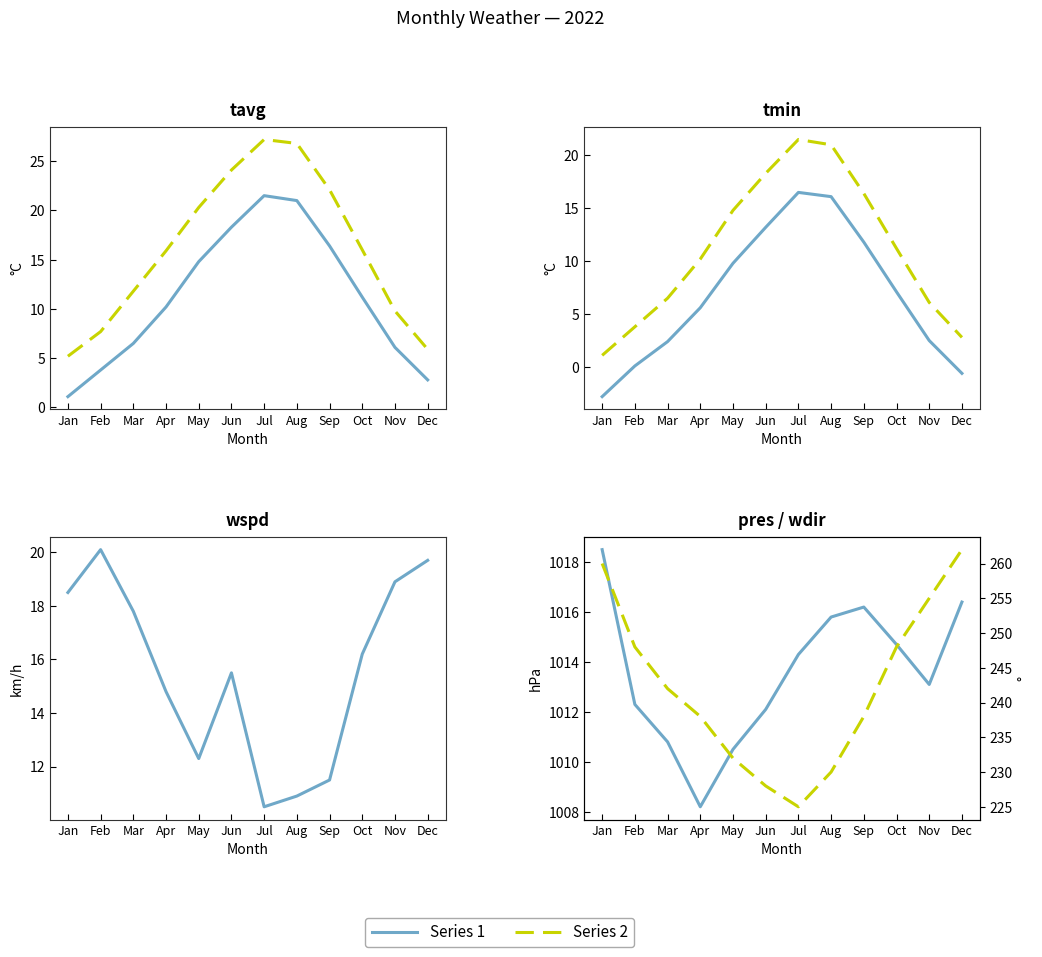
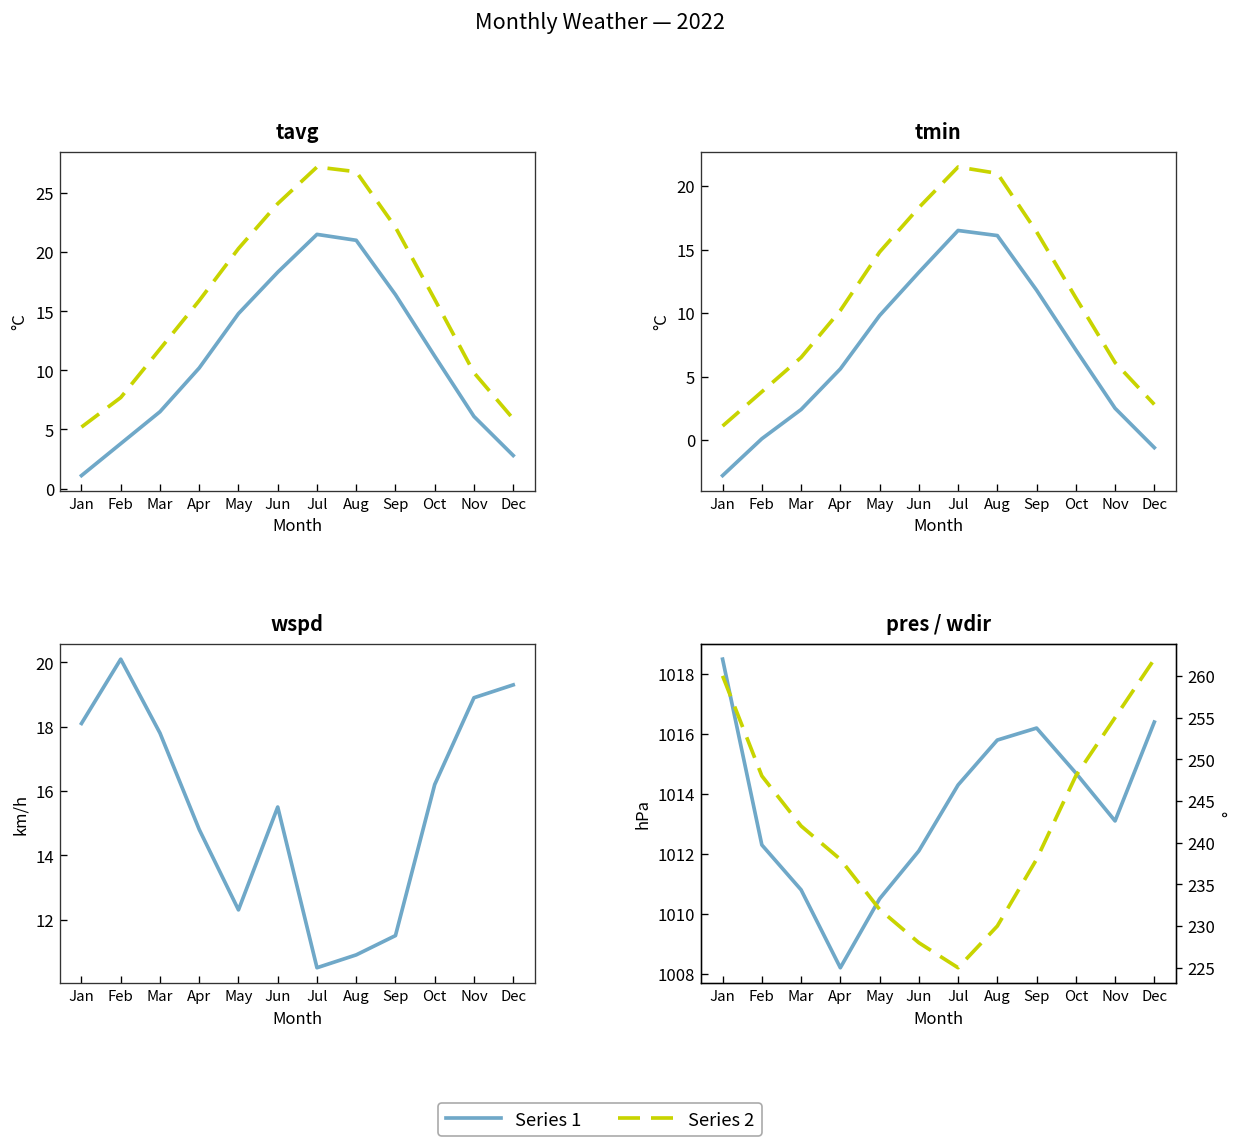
  {
    "wspd": {
-     "Jan": 18.5,
+     "Jan": 18.1,
      "Feb": 20.1,
      "Mar": 17.8,
      "Apr": 14.8,
      "May": 12.3,
      "Jun": 15.5,
      "Jul": 10.5,
      "Aug": 10.9,
      "Sep": 11.5,
      "Oct": 16.2,
      "Nov": 18.9,
-     "Dec": 19.7
+     "Dec": 19.3
    }
  }
